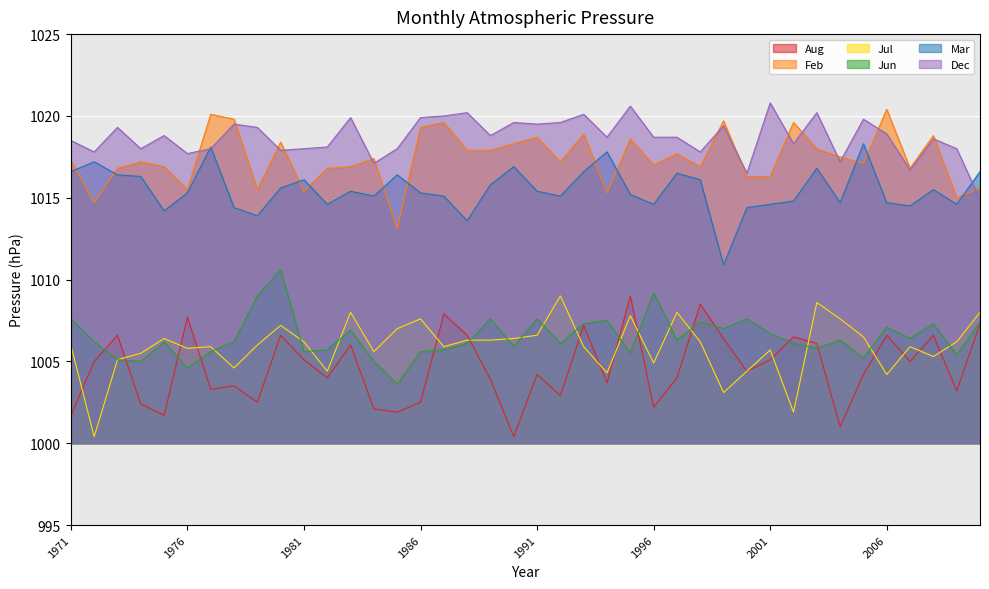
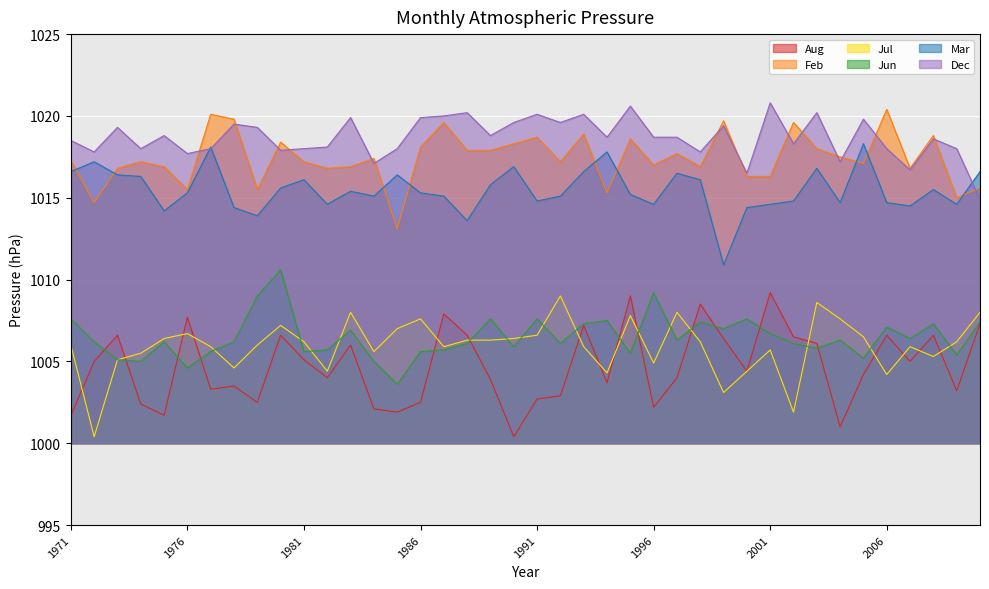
  {
    "Aug": {
      "1971": 1001.7,
      "1976": 1007.7,
      "1981": 1005.1,
      "1986": 1002.5,
-     "1991": 1004.2,
+     "1991": 1002.7,
      "1996": 1002.2,
-     "2001": 1005.1,
+     "2001": 1009.2,
      "2006": 1006.6
    },
    "Feb": {
      "1971": 1017.3,
      "1976": 1015.5,
-     "1981": 1015.4,
-     "1986": 1019.3,
+     "1981": 1017.2,
+     "1986": 1018.1,
      "1991": 1018.7,
      "1996": 1017.0,
      "2001": 1016.3,
      "2006": 1020.4
    },
    "Jul": {
      "1971": 1006.0,
-     "1976": 1005.8,
+     "1976": 1006.7,
      "1981": 1006.2,
      "1986": 1007.6,
      "1991": 1006.6,
      "1996": 1004.9,
      "2001": 1005.7,
      "2006": 1004.2
    },
    "Jun": {
      "1971": 1007.6,
      "1976": 1004.6,
      "1981": 1005.6,
      "1986": 1005.6,
      "1991": 1007.6,
      "1996": 1009.2,
      "2001": 1006.7,
      "2006": 1007.1
    },
    "Mar": {
      "1971": 1016.6,
      "1976": 1015.3,
      "1981": 1016.1,
      "1986": 1015.3,
-     "1991": 1015.4,
+     "1991": 1014.8,
      "1996": 1014.6,
      "2001": 1014.6,
      "2006": 1014.7
    },
    "Dec": {
      "1971": 1018.5,
      "1976": 1017.7,
      "1981": 1018.0,
      "1986": 1019.9,
-     "1991": 1019.5,
+     "1991": 1020.1,
      "1996": 1018.7,
      "2001": 1020.8,
-     "2006": 1018.9
+     "2006": 1018.0
    }
  }
